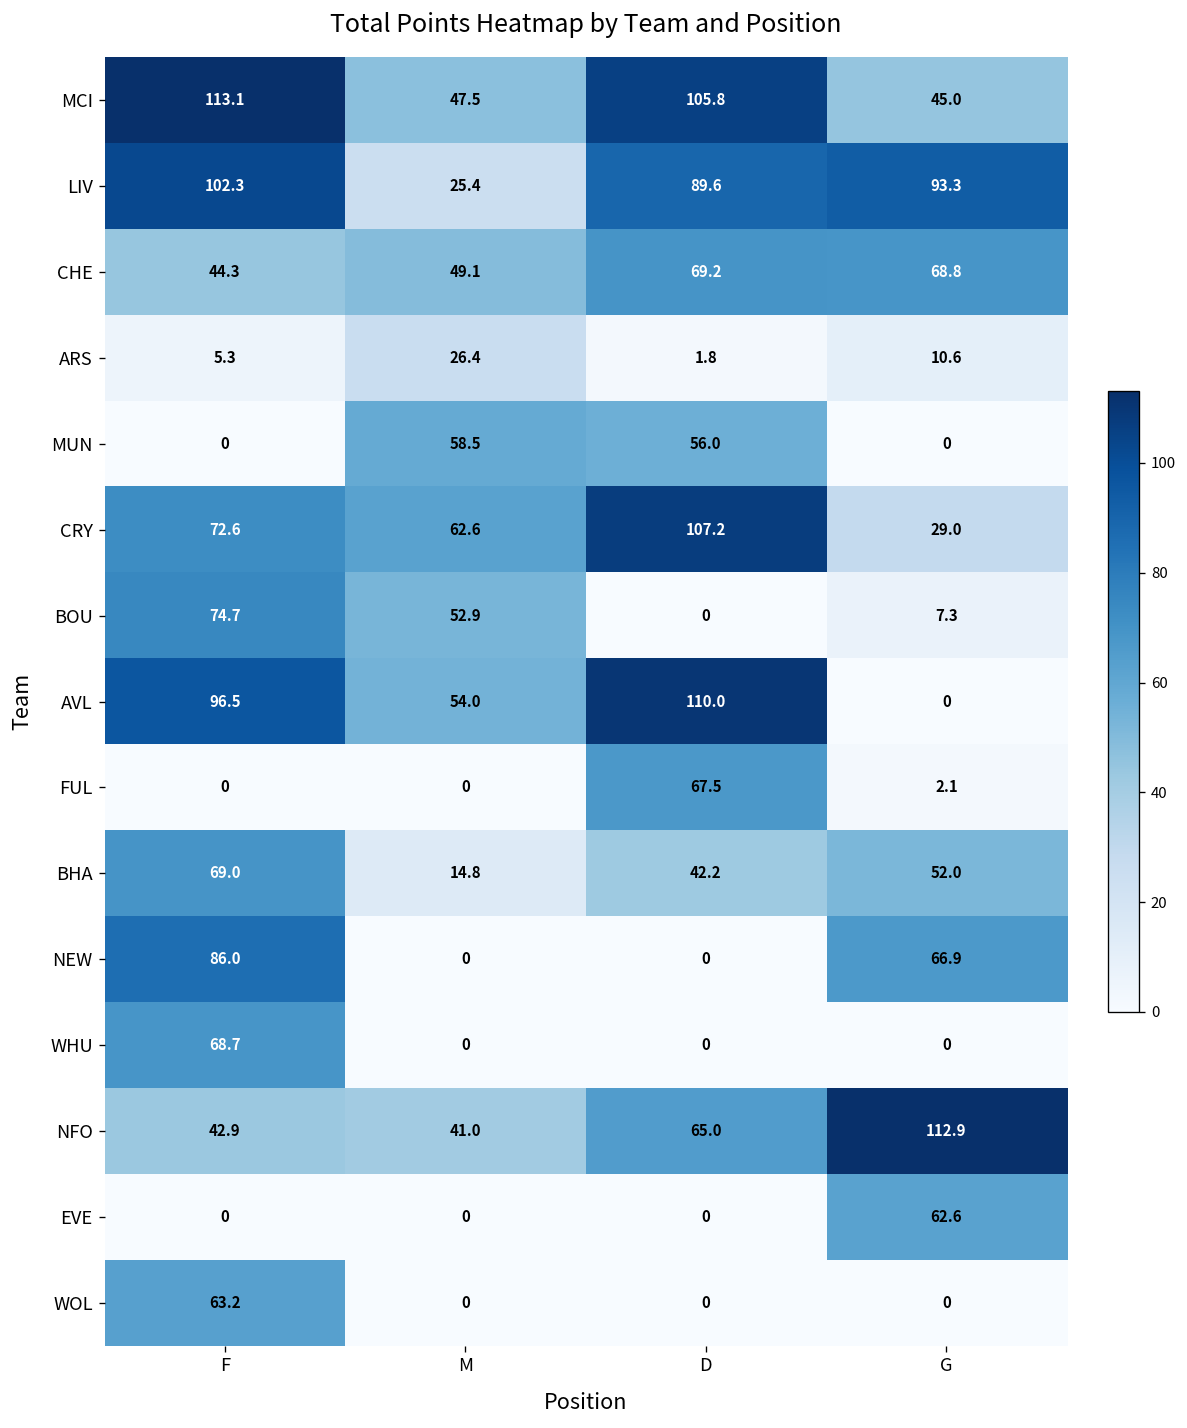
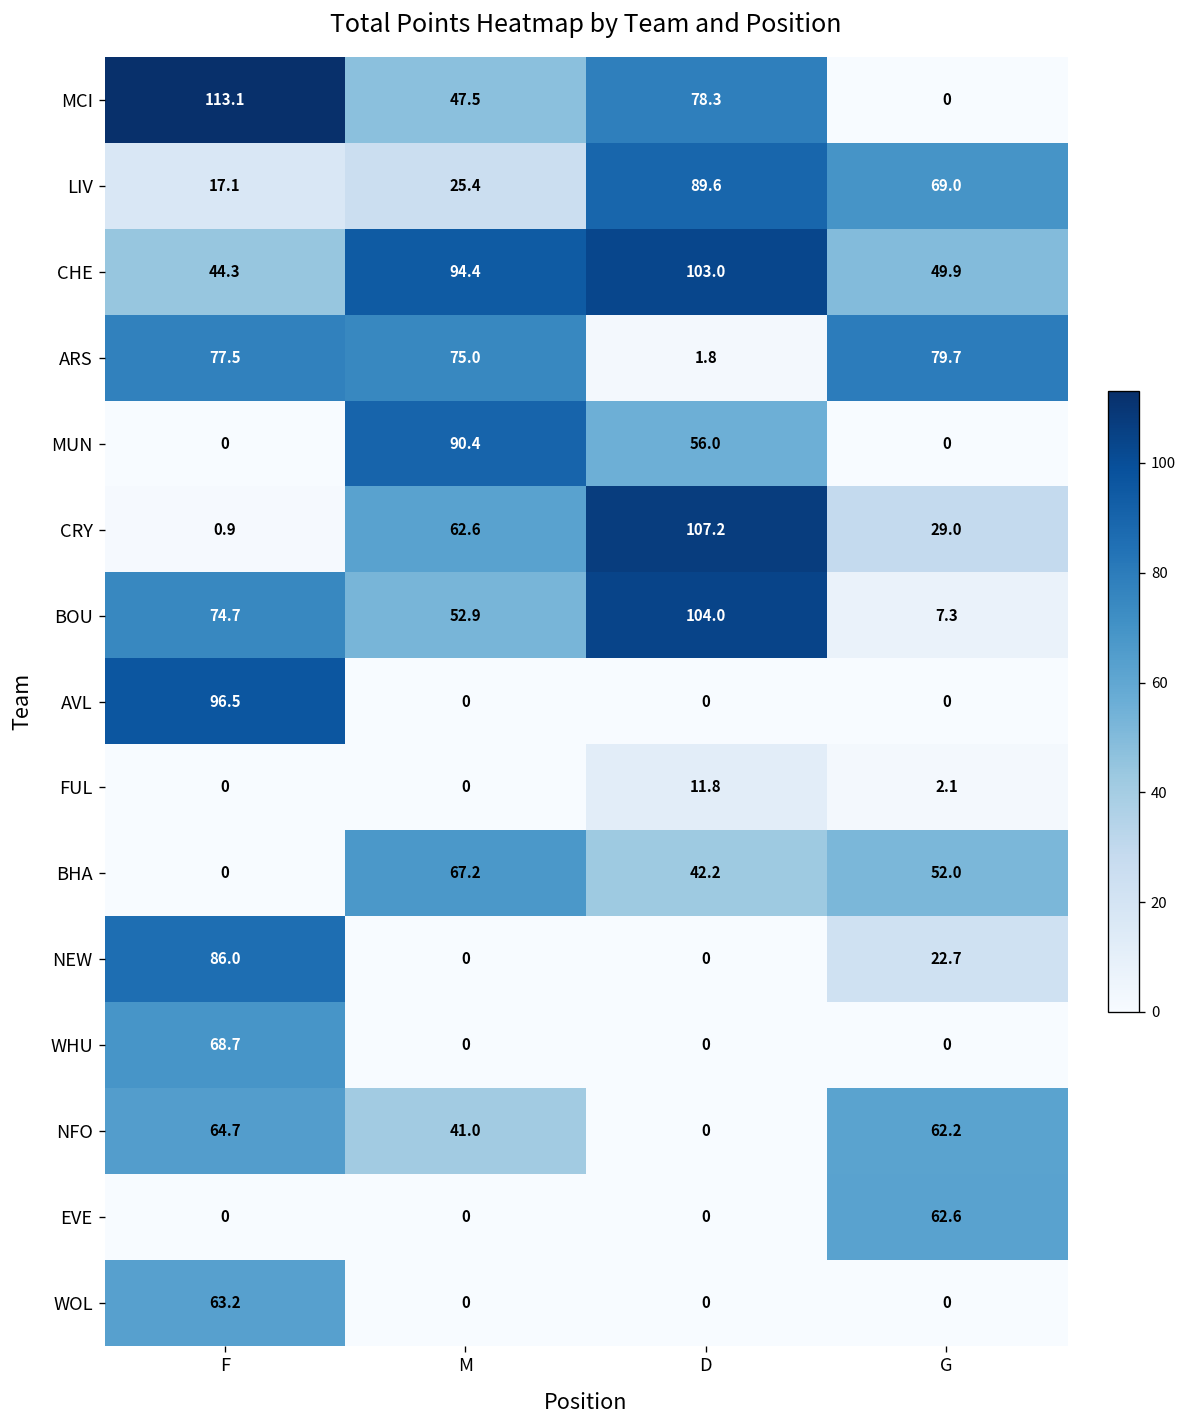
  {
    "MCI": {
      "F": 113.1,
      "M": 47.5,
-     "D": 105.8,
-     "G": 45.0
+     "D": 78.3,
+     "G": 0
    },
    "LIV": {
-     "F": 102.3,
+     "F": 17.1,
      "M": 25.4,
      "D": 89.6,
-     "G": 93.3
+     "G": 69.0
    },
    "CHE": {
      "F": 44.3,
-     "M": 49.1,
-     "D": 69.2,
-     "G": 68.8
+     "M": 94.4,
+     "D": 103.0,
+     "G": 49.9
    },
    "ARS": {
-     "F": 5.3,
-     "M": 26.4,
+     "F": 77.5,
+     "M": 75.0,
      "D": 1.8,
-     "G": 10.6
+     "G": 79.7
    },
    "MUN": {
      "F": 0,
-     "M": 58.5,
+     "M": 90.4,
      "D": 56.0,
      "G": 0
    },
    "CRY": {
-     "F": 72.6,
+     "F": 0.9,
      "M": 62.6,
      "D": 107.2,
      "G": 29.0
    },
    "BOU": {
      "F": 74.7,
      "M": 52.9,
-     "D": 0,
+     "D": 104.0,
      "G": 7.3
    },
    "AVL": {
      "F": 96.5,
-     "M": 54.0,
-     "D": 110.0,
+     "M": 0,
+     "D": 0,
      "G": 0
    },
    "FUL": {
      "F": 0,
      "M": 0,
-     "D": 67.5,
+     "D": 11.8,
      "G": 2.1
    },
    "BHA": {
-     "F": 69.0,
-     "M": 14.8,
+     "F": 0,
+     "M": 67.2,
      "D": 42.2,
      "G": 52.0
    },
    "NEW": {
      "F": 86.0,
      "M": 0,
      "D": 0,
-     "G": 66.9
+     "G": 22.7
    },
    "WHU": {
      "F": 68.7,
      "M": 0,
      "D": 0,
      "G": 0
    },
    "NFO": {
-     "F": 42.9,
+     "F": 64.7,
      "M": 41.0,
-     "D": 65.0,
-     "G": 112.9
+     "D": 0,
+     "G": 62.2
    },
    "EVE": {
      "F": 0,
      "M": 0,
      "D": 0,
      "G": 62.6
    },
    "WOL": {
      "F": 63.2,
      "M": 0,
      "D": 0,
      "G": 0
    }
  }
